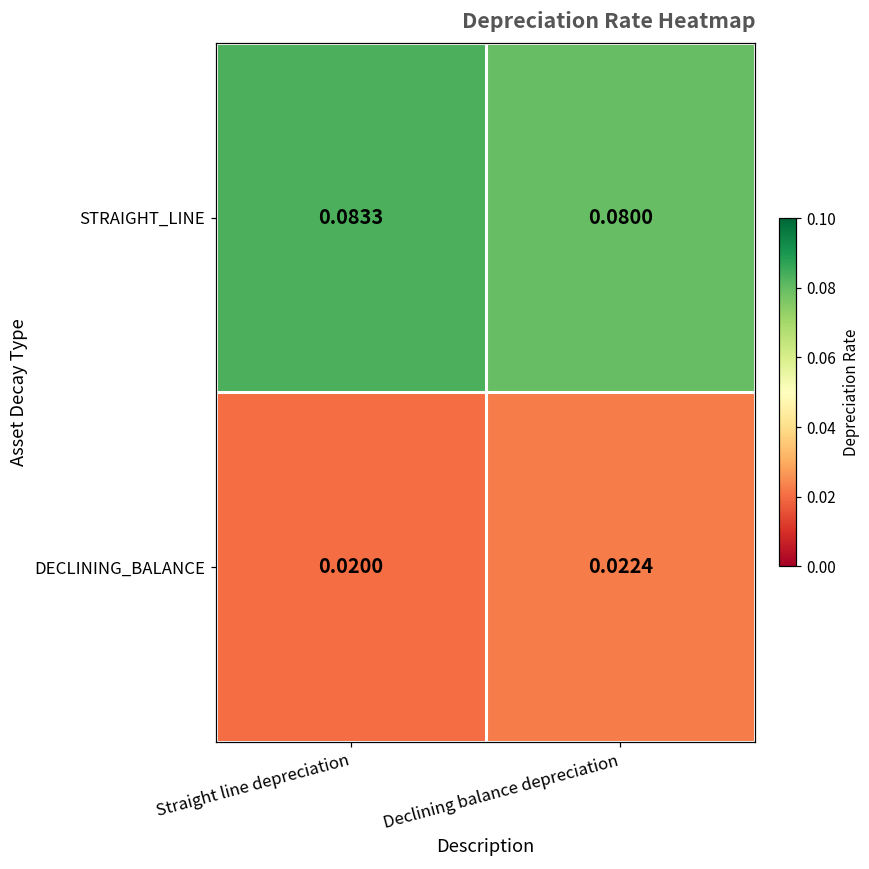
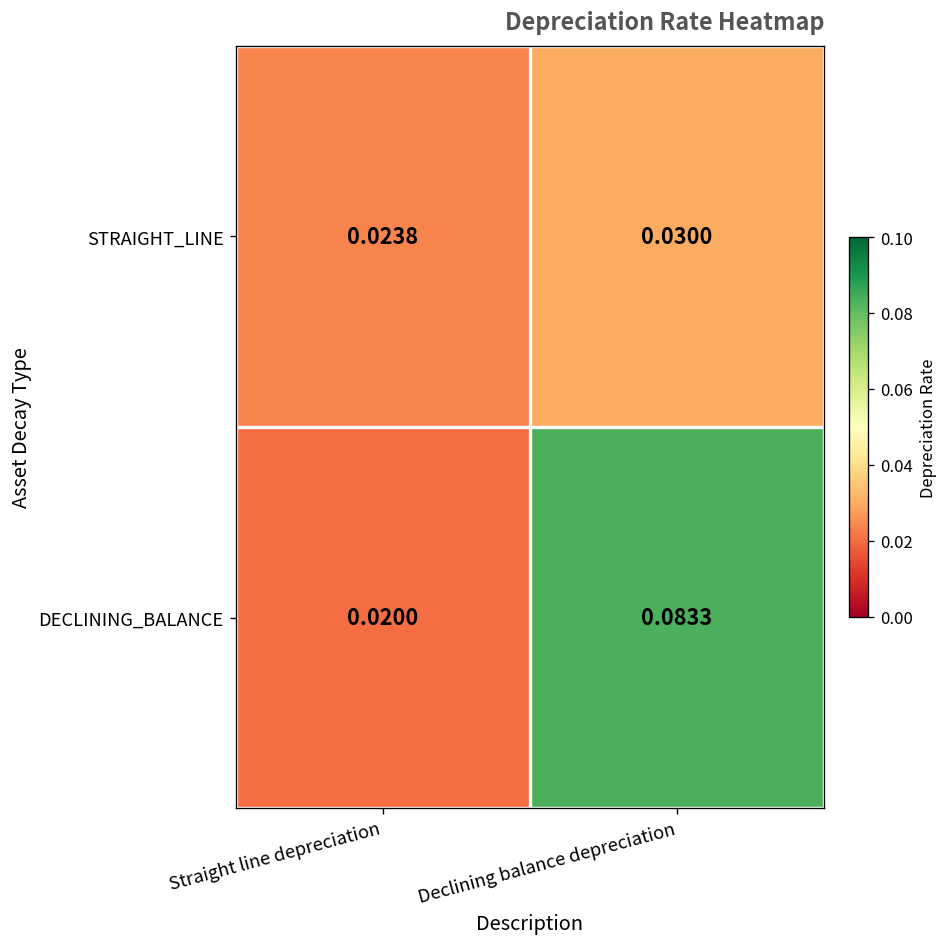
  {
    "STRAIGHT_LINE": {
-     "Straight line depreciation": 0.0833,
-     "Declining balance depreciation": 0.0800
+     "Straight line depreciation": 0.0238,
+     "Declining balance depreciation": 0.0300
    },
    "DECLINING_BALANCE": {
      "Straight line depreciation": 0.0200,
-     "Declining balance depreciation": 0.0224
+     "Declining balance depreciation": 0.0833
    }
  }
